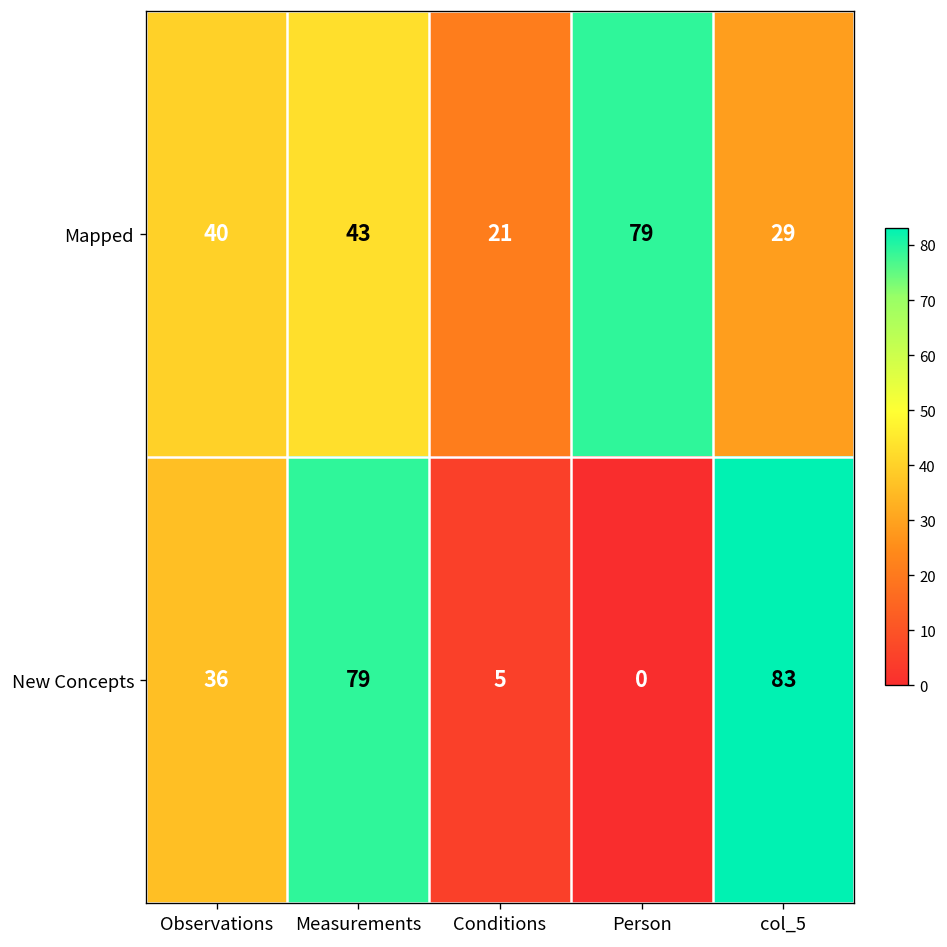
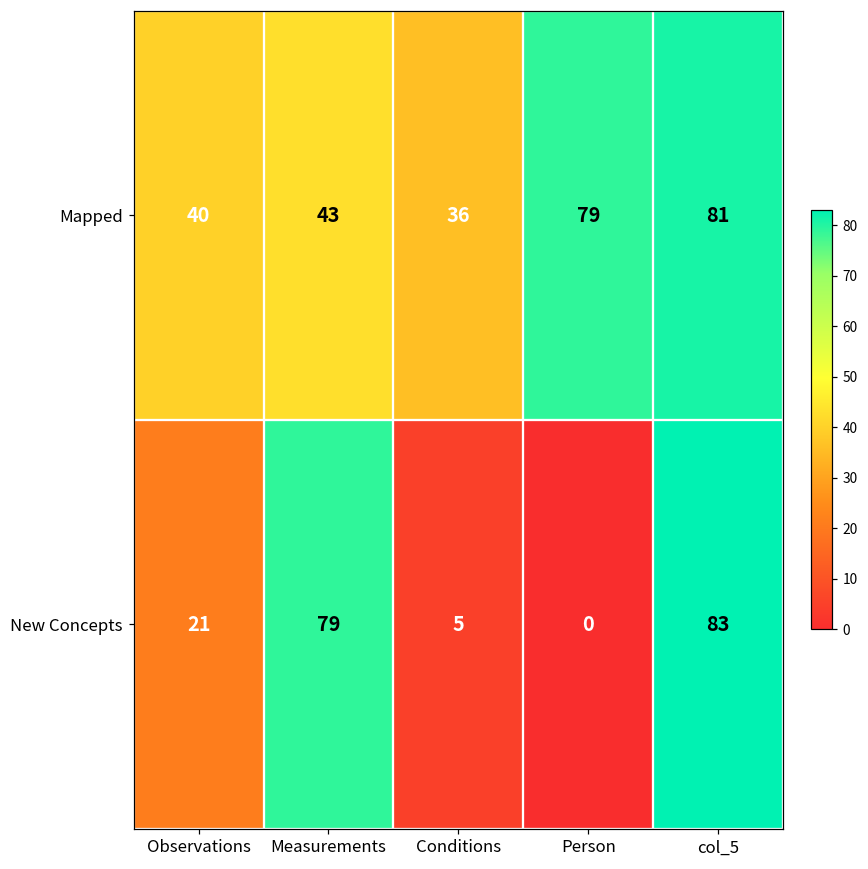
  {
    "Mapped": {
      "Observations": 40,
      "Measurements": 43,
-     "Conditions": 21,
+     "Conditions": 36,
      "Person": 79,
-     "col_5": 29
+     "col_5": 81
    },
    "New Concepts": {
-     "Observations": 36,
+     "Observations": 21,
      "Measurements": 79,
      "Conditions": 5,
      "Person": 0,
      "col_5": 83
    }
  }
